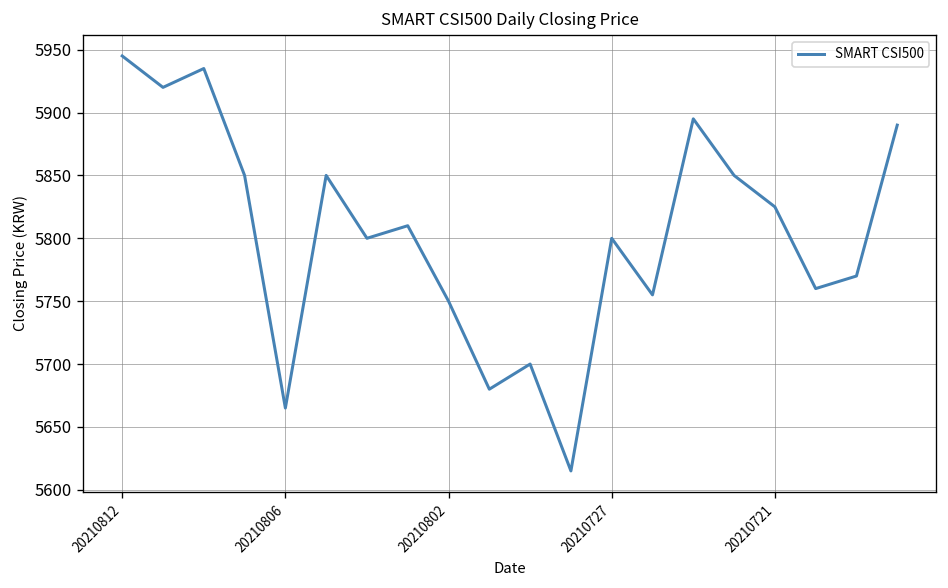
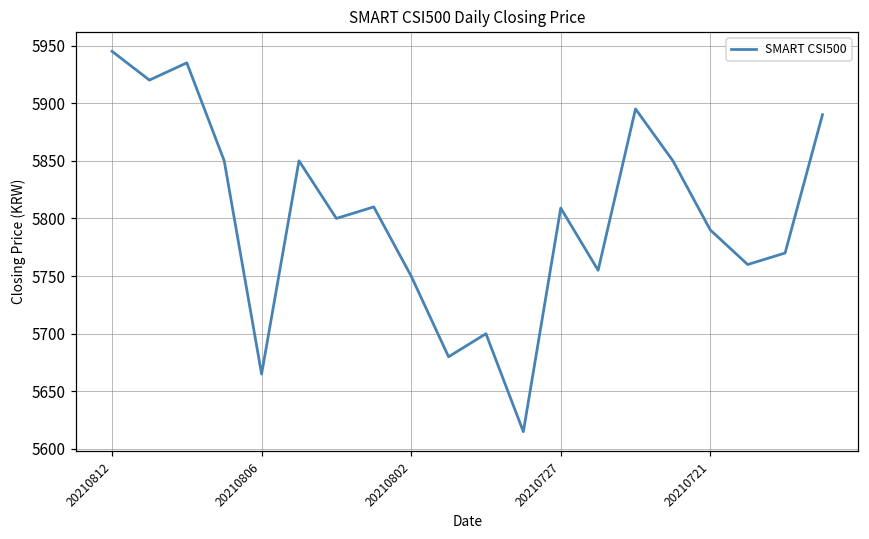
  {
    "20210812": 5945,
    "20210806": 5665,
    "20210802": 5750,
-   "20210727": 5800,
-   "20210721": 5825
+   "20210727": 5809,
+   "20210721": 5790
  }
